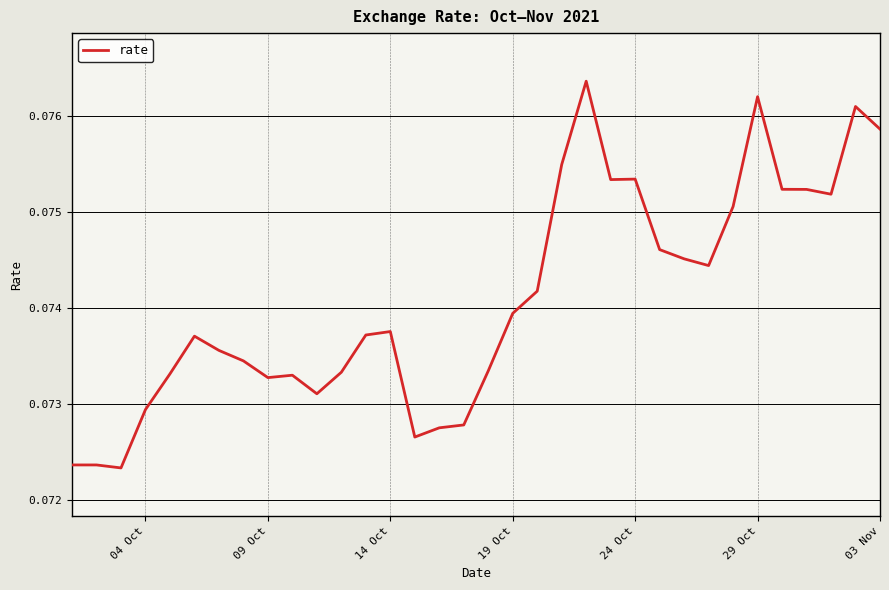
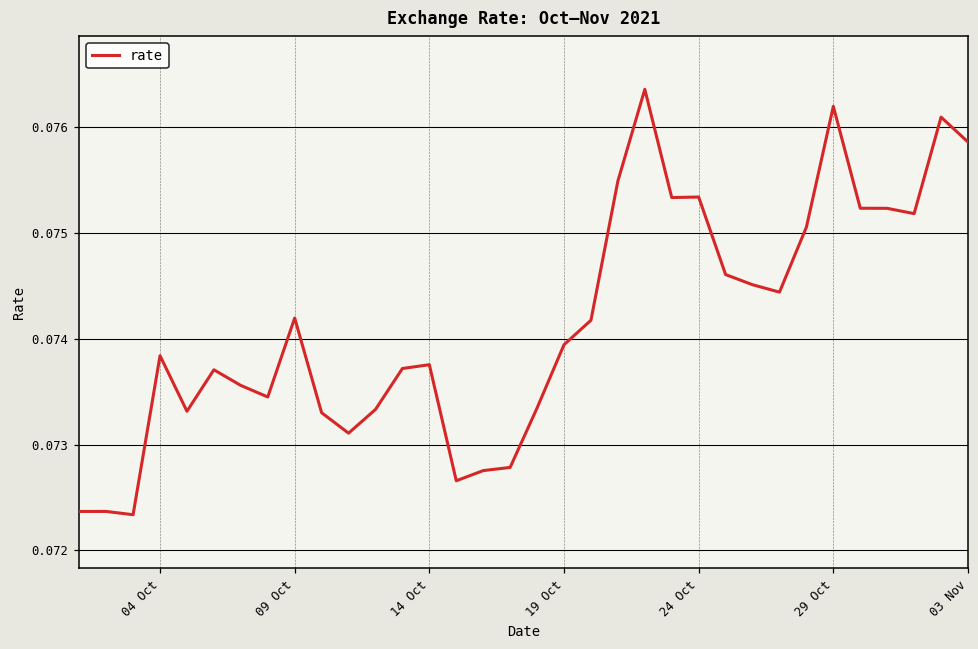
  {
-   "04 Oct": 0.0729,
-   "09 Oct": 0.0733,
+   "04 Oct": 0.0738,
+   "09 Oct": 0.0742,
    "14 Oct": 0.0738,
    "19 Oct": 0.0739,
    "24 Oct": 0.0753,
    "29 Oct": 0.0762,
    "03 Nov": 0.0759
  }
